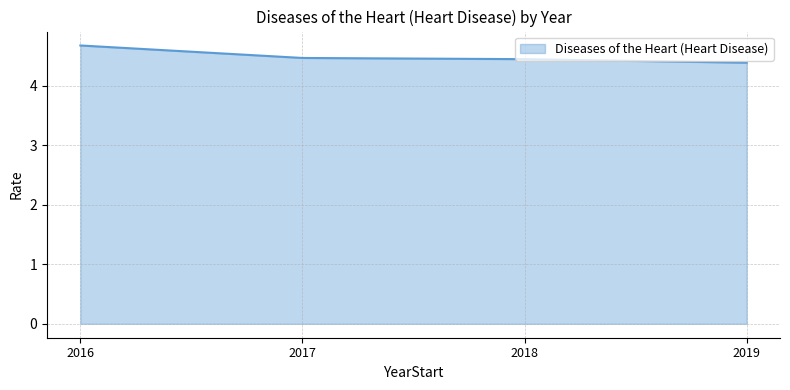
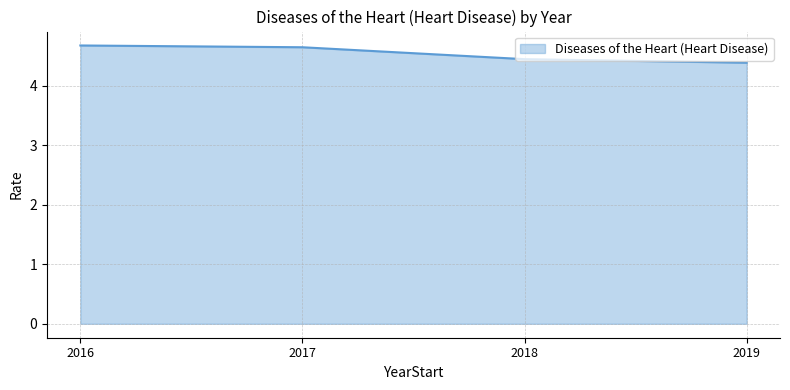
  {
    "2016": 4.7,
-   "2017": 4.5,
+   "2017": 4.7,
    "2019": 4.4
  }
